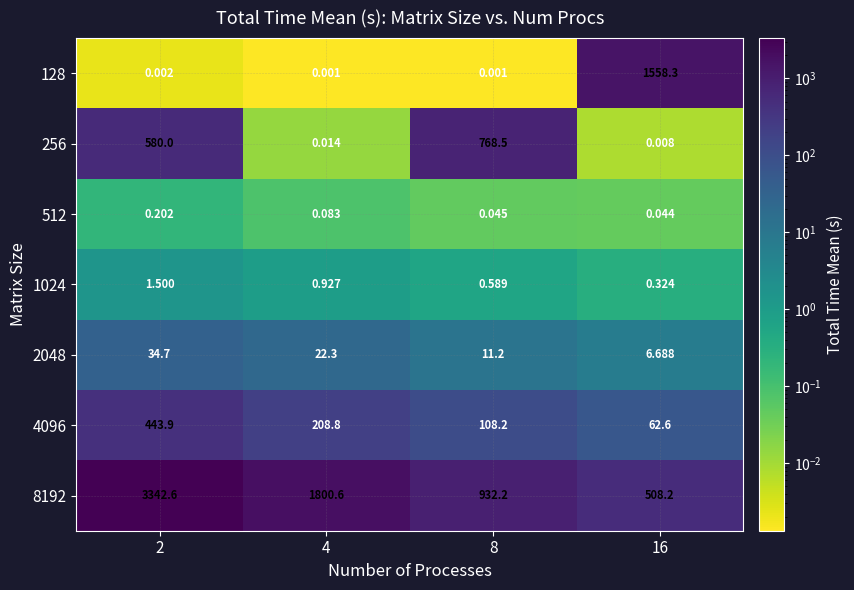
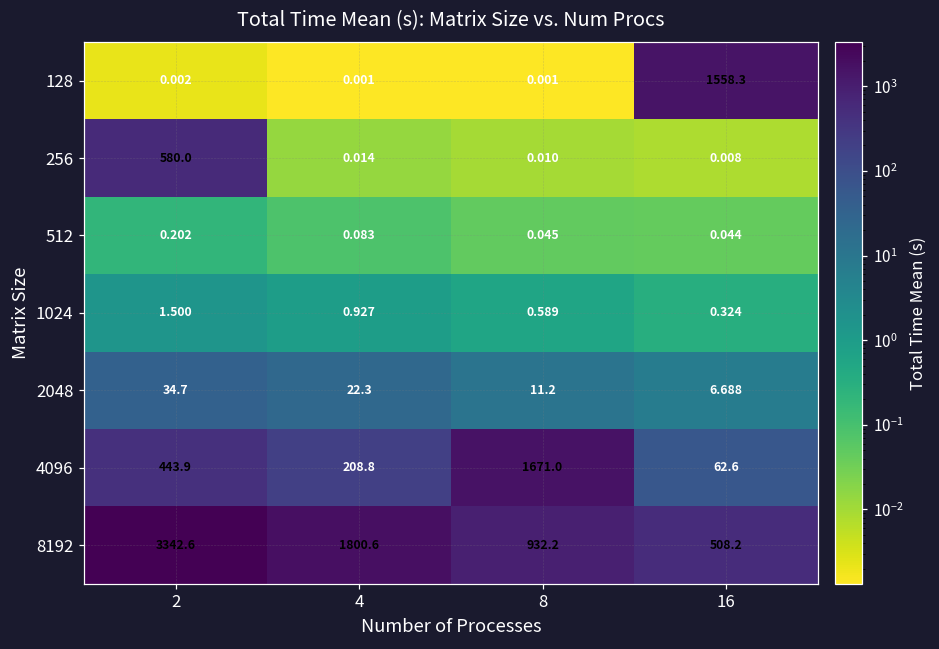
  {
    "128": {
      "2": 0.002,
      "4": 0.001,
      "8": 0.001,
      "16": 1558.3
    },
    "256": {
      "2": 580.0,
      "4": 0.014,
-     "8": 768.5,
+     "8": 0.010,
      "16": 0.008
    },
    "512": {
      "2": 0.202,
      "4": 0.083,
      "8": 0.045,
      "16": 0.044
    },
    "1024": {
      "2": 1.500,
      "4": 0.927,
      "8": 0.589,
      "16": 0.324
    },
    "2048": {
      "2": 34.7,
      "4": 22.3,
      "8": 11.2,
      "16": 6.688
    },
    "4096": {
      "2": 443.9,
      "4": 208.8,
-     "8": 108.2,
+     "8": 1671.0,
      "16": 62.6
    },
    "8192": {
      "2": 3342.6,
      "4": 1800.6,
      "8": 932.2,
      "16": 508.2
    }
  }
